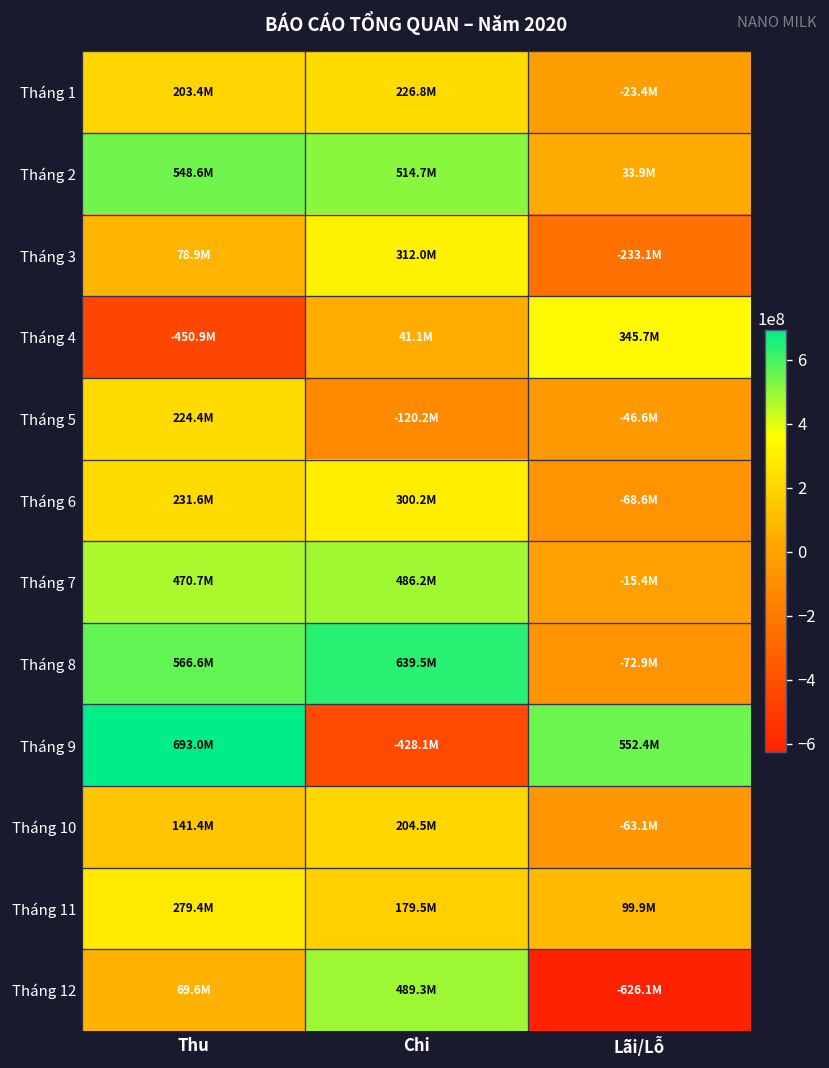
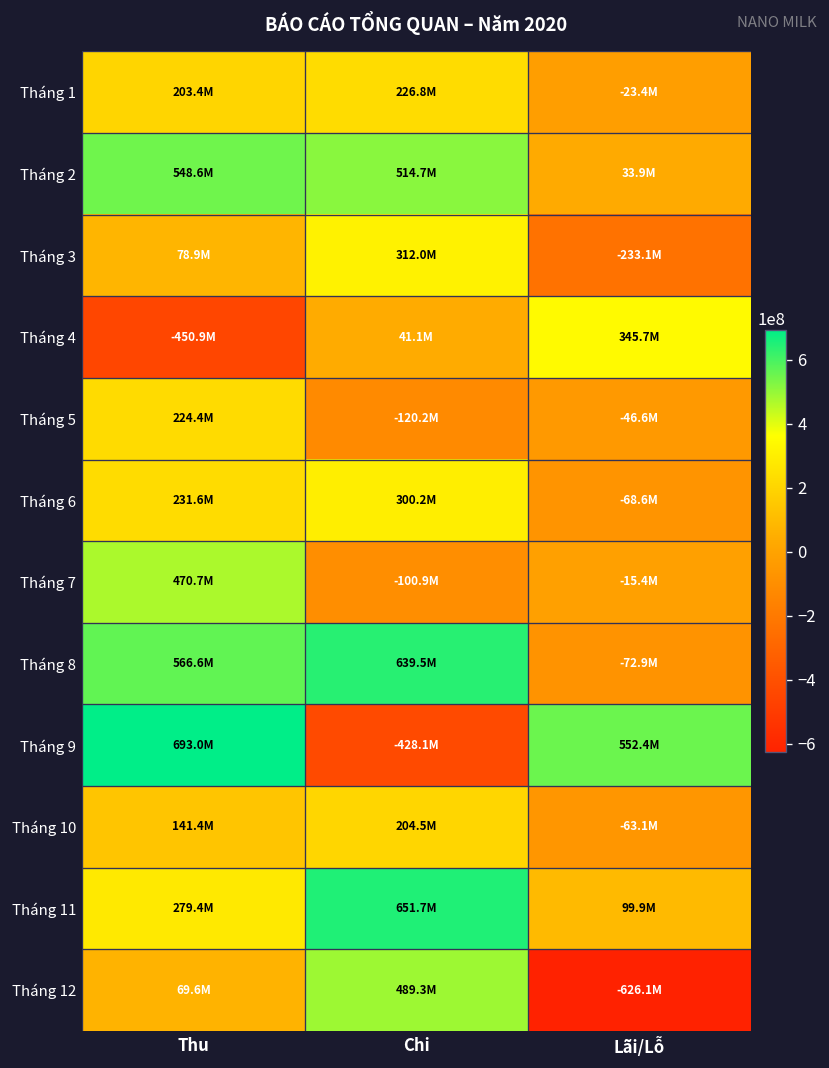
  {
    "Tháng 1": {
      "Thu": "203.4M",
      "Chi": "226.8M",
      "Lãi/Lỗ": "-23.4M"
    },
    "Tháng 2": {
      "Thu": "548.6M",
      "Chi": "514.7M",
      "Lãi/Lỗ": "33.9M"
    },
    "Tháng 3": {
      "Thu": "78.9M",
      "Chi": "312.0M",
      "Lãi/Lỗ": "-233.1M"
    },
    "Tháng 4": {
      "Thu": "-450.9M",
      "Chi": "41.1M",
      "Lãi/Lỗ": "345.7M"
    },
    "Tháng 5": {
      "Thu": "224.4M",
      "Chi": "-120.2M",
      "Lãi/Lỗ": "-46.6M"
    },
    "Tháng 6": {
      "Thu": "231.6M",
      "Chi": "300.2M",
      "Lãi/Lỗ": "-68.6M"
    },
    "Tháng 7": {
      "Thu": "470.7M",
-     "Chi": "486.2M",
+     "Chi": "-100.9M",
      "Lãi/Lỗ": "-15.4M"
    },
    "Tháng 8": {
      "Thu": "566.6M",
      "Chi": "639.5M",
      "Lãi/Lỗ": "-72.9M"
    },
    "Tháng 9": {
      "Thu": "693.0M",
      "Chi": "-428.1M",
      "Lãi/Lỗ": "552.4M"
    },
    "Tháng 10": {
      "Thu": "141.4M",
      "Chi": "204.5M",
      "Lãi/Lỗ": "-63.1M"
    },
    "Tháng 11": {
      "Thu": "279.4M",
-     "Chi": "179.5M",
+     "Chi": "651.7M",
      "Lãi/Lỗ": "99.9M"
    },
    "Tháng 12": {
      "Thu": "69.6M",
      "Chi": "489.3M",
      "Lãi/Lỗ": "-626.1M"
    }
  }
